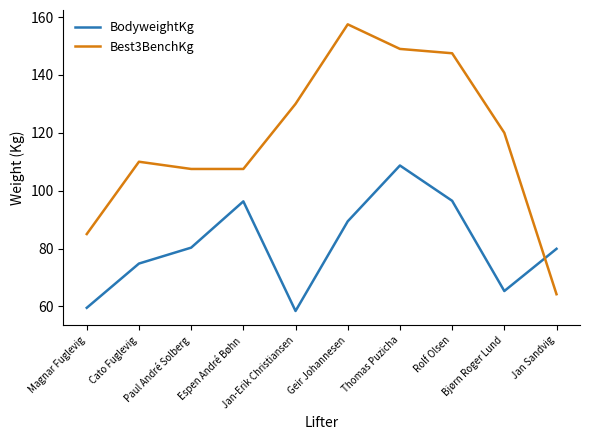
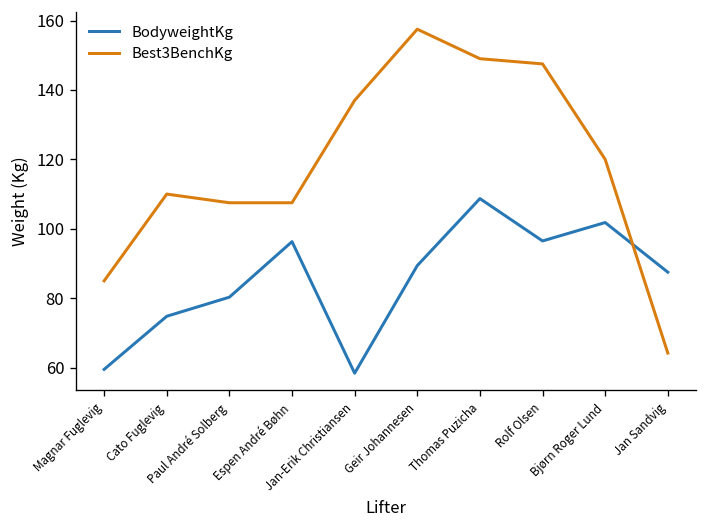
  {
    "BodyweightKg": {
      "Magnar Fuglevig": 60,
      "Cato Fuglevig": 75,
      "Paul André Solberg": 80,
      "Espen André Bøhn": 96,
      "Jan-Erik Christiansen": 58,
      "Geir Johannesen": 89,
      "Thomas Puzicha": 109,
      "Rolf Olsen": 97,
-     "Bjørn Roger Lund": 65,
-     "Jan Sandvig": 80
+     "Bjørn Roger Lund": 102,
+     "Jan Sandvig": 88
    },
    "Best3BenchKg": {
      "Magnar Fuglevig": 85,
      "Cato Fuglevig": 110,
      "Paul André Solberg": 108,
      "Espen André Bøhn": 108,
-     "Jan-Erik Christiansen": 130,
+     "Jan-Erik Christiansen": 137,
      "Geir Johannesen": 158,
      "Thomas Puzicha": 149,
      "Rolf Olsen": 148,
      "Bjørn Roger Lund": 120,
      "Jan Sandvig": 64
    }
  }
